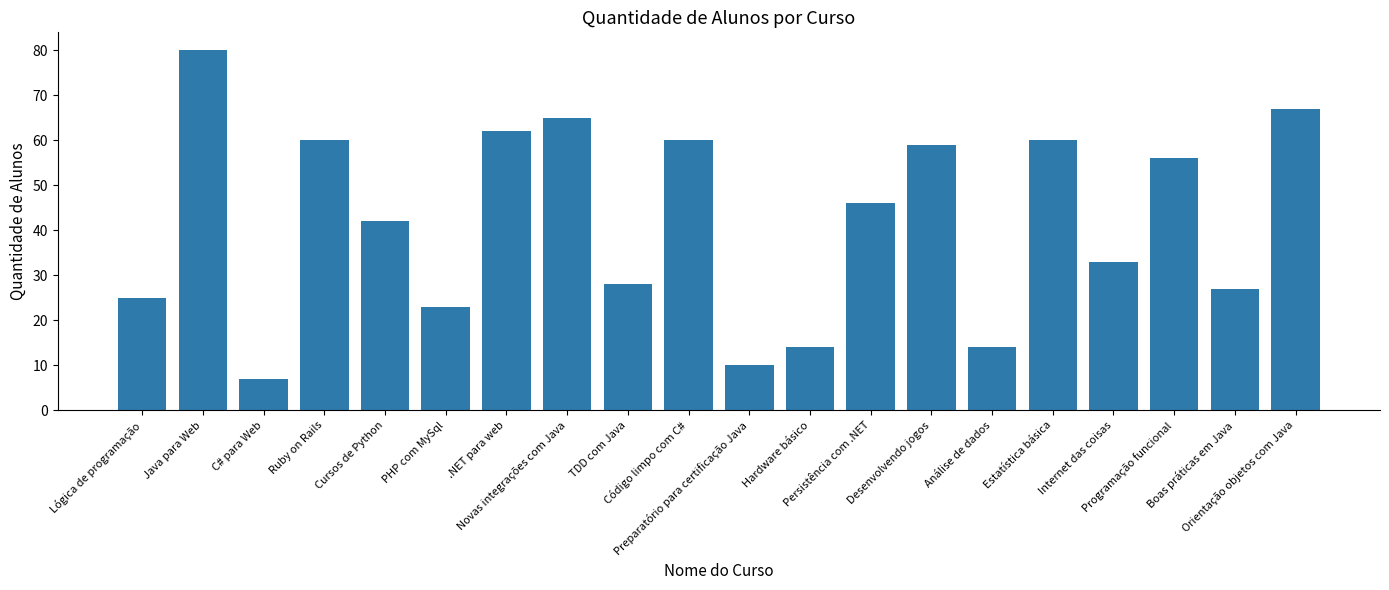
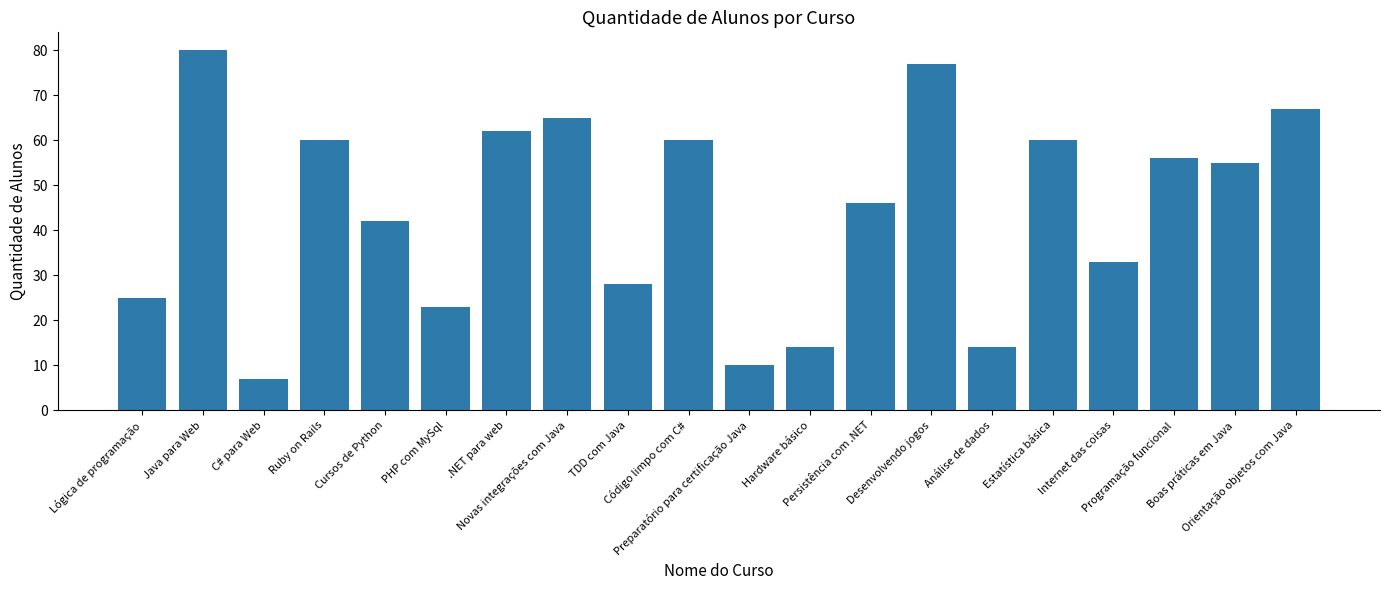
  {
    "Lógica de programação": 25,
    "Java para Web": 80,
    "C# para Web": 7,
    "Ruby on Rails": 60,
    "Cursos de Python": 42,
    "PHP com MySql": 23,
    ".NET para web": 62,
    "Novas integrações com Java": 65,
    "TDD com Java": 28,
    "Código limpo com C#": 60,
    "Preparatório para certificação Java": 10,
    "Hardware básico": 14,
    "Persistência com .NET": 46,
-   "Desenvolvendo jogos": 59,
+   "Desenvolvendo jogos": 77,
    "Análise de dados": 14,
    "Estatística básica": 60,
    "Internet das coisas": 33,
    "Programação funcional": 56,
-   "Boas práticas em Java": 27,
+   "Boas práticas em Java": 55,
    "Orientação objetos com Java": 67
  }
